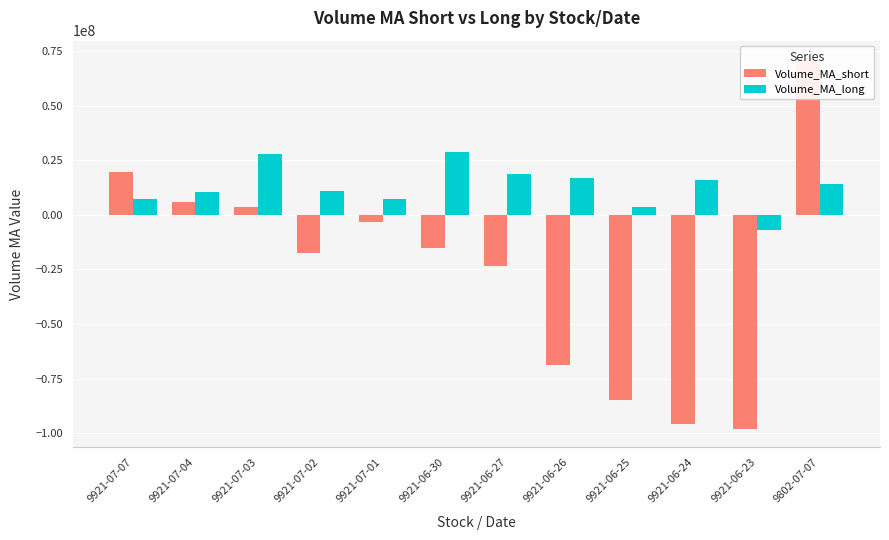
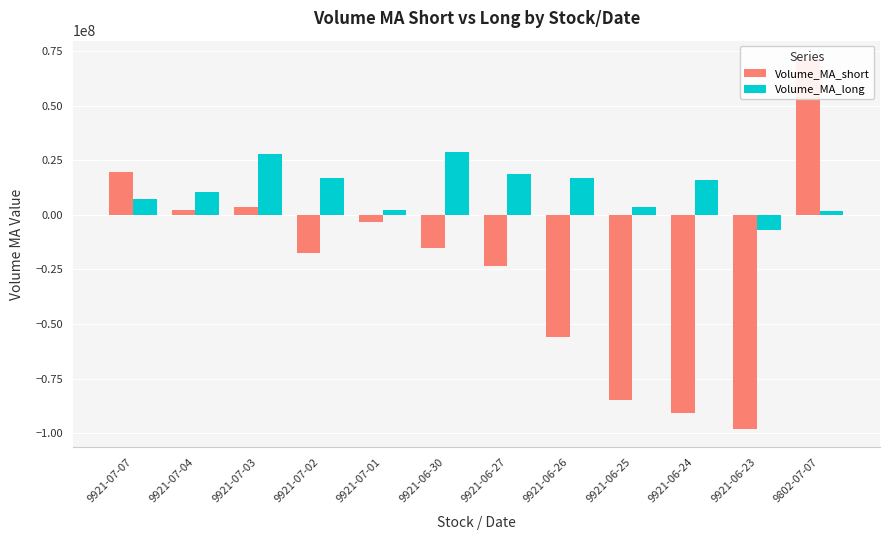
  {
    "Volume_MA_short": {
      "9921-07-07": 20000000,
-     "9921-07-04": 6000000,
+     "9921-07-04": 2000000,
      "9921-07-03": 4000000,
      "9921-07-02": -17000000,
      "9921-07-01": -3000000,
      "9921-06-30": -15000000,
      "9921-06-27": -24000000,
-     "9921-06-26": -69000000,
+     "9921-06-26": -56000000,
      "9921-06-25": -85000000,
-     "9921-06-24": -96000000,
+     "9921-06-24": -91000000,
      "9921-06-23": -98000000
    },
    "Volume_MA_long": {
      "9921-07-07": 7000000,
      "9921-07-04": 10000000,
      "9921-07-03": 28000000,
-     "9921-07-02": 11000000,
-     "9921-07-01": 7000000,
+     "9921-07-02": 17000000,
+     "9921-07-01": 2000000,
      "9921-06-30": 29000000,
      "9921-06-27": 19000000,
      "9921-06-26": 17000000,
      "9921-06-25": 3000000,
      "9921-06-24": 16000000,
      "9921-06-23": -7000000,
-     "9802-07-07": 14000000
+     "9802-07-07": 2000000
    }
  }
